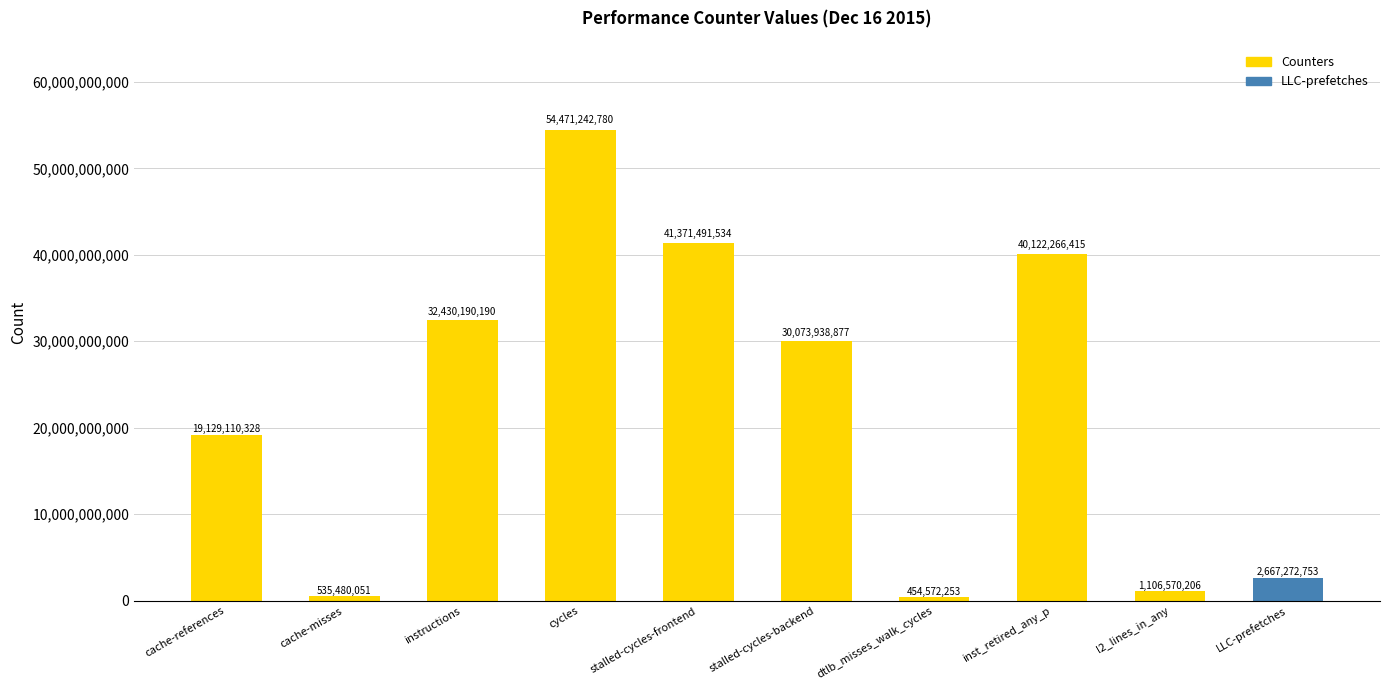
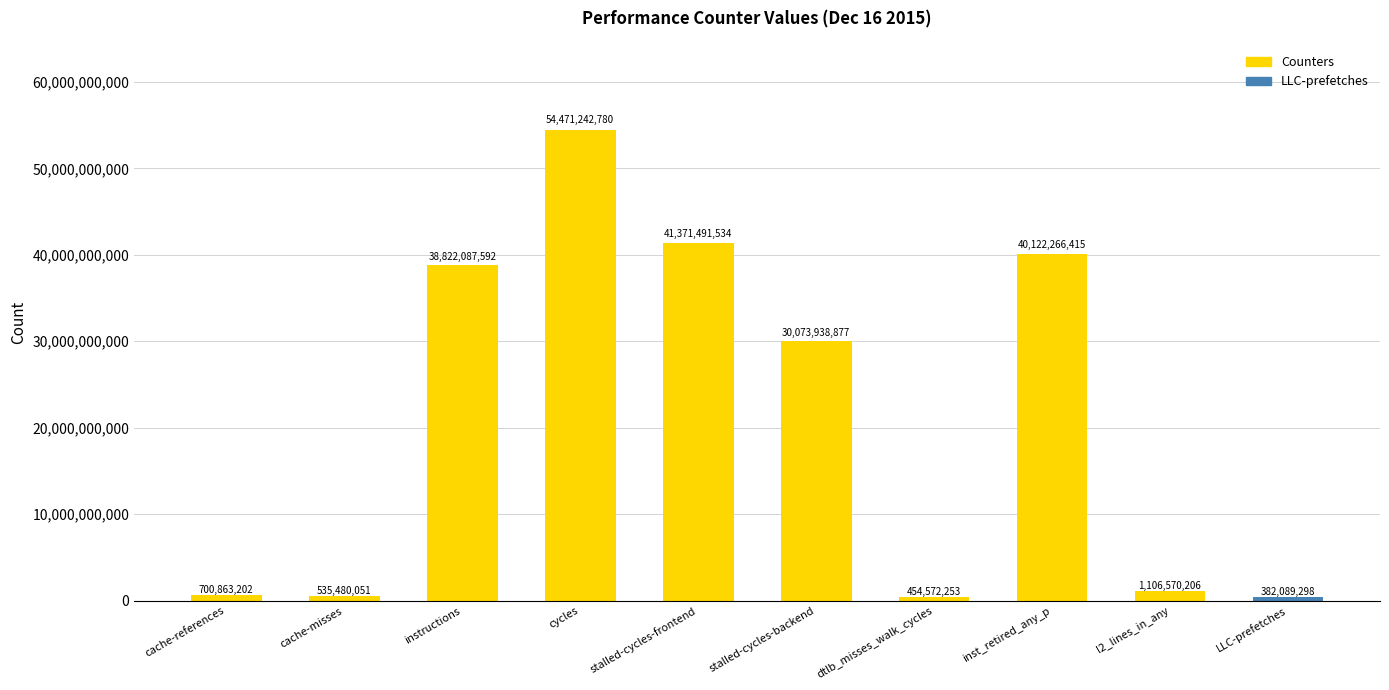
  {
-   "cache-references": "19,129,110,328",
+   "cache-references": "700,863,202",
    "cache-misses": "535,480,051",
-   "instructions": "32,430,190,190",
+   "instructions": "38,822,087,592",
    "cycles": "54,471,242,780",
    "stalled-cycles-frontend": "41,371,491,534",
    "stalled-cycles-backend": "30,073,938,877",
    "dtlb_misses_walk_cycles": "454,572,253",
    "inst_retired_any_p": "40,122,266,415",
    "l2_lines_in_any": "1,106,570,206",
-   "LLC-prefetches": "2,667,272,753"
+   "LLC-prefetches": "382,089,298"
  }
